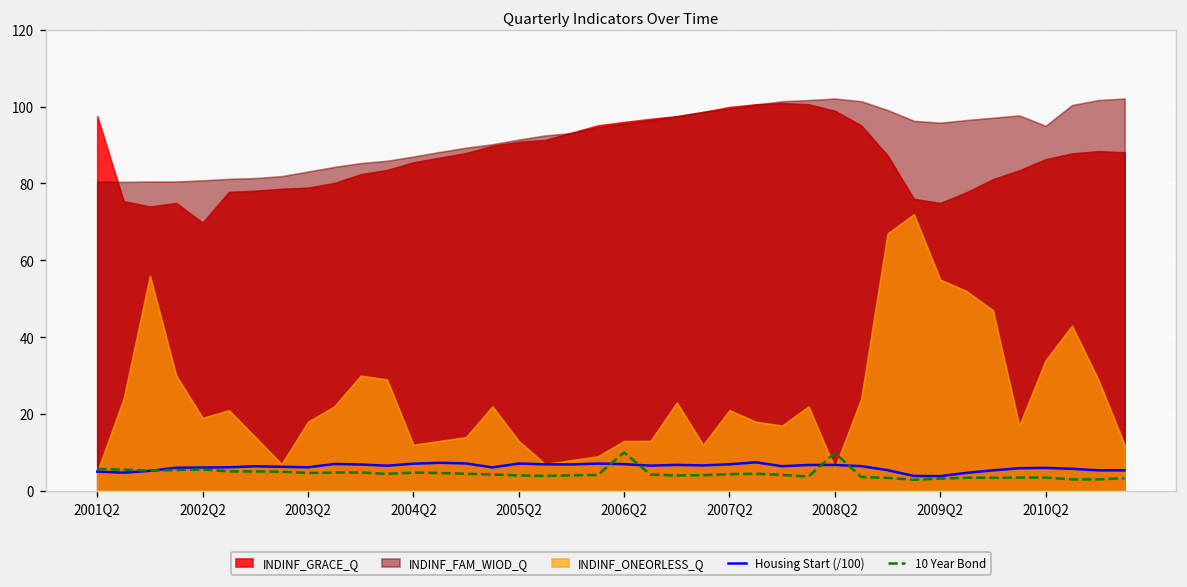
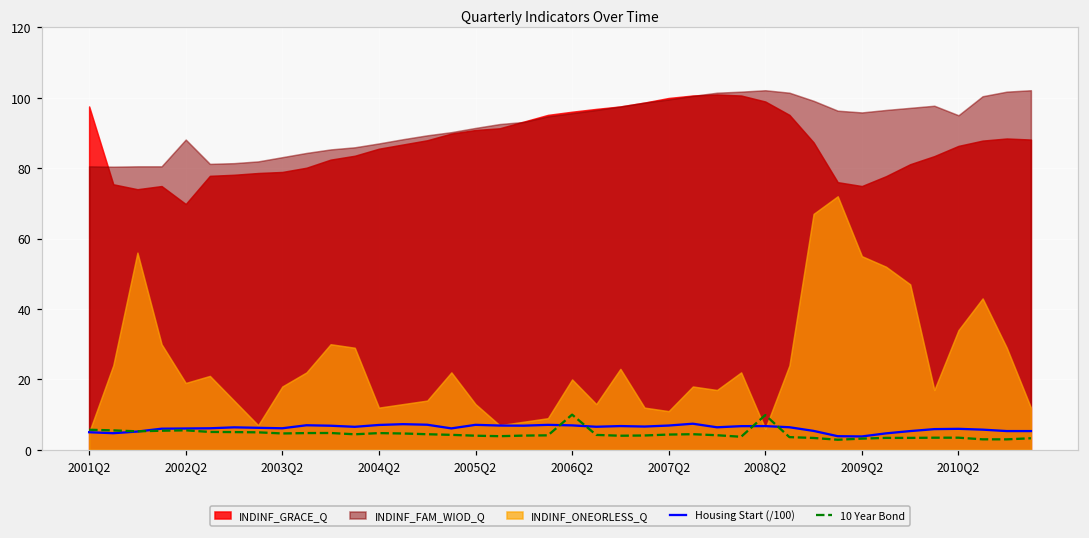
  {
    "INDINF_GRACE_Q": {
      "2001Q2": 98,
      "2002Q2": 70,
      "2003Q2": 79,
      "2004Q2": 86,
      "2008Q2": 99,
      "2009Q2": 75,
      "2010Q2": 86
    },
    "Housing Start (/100)": {
      "2003Q2": 6,
      "2004Q2": 7,
      "2005Q2": 7,
      "2006Q2": 7,
      "2007Q2": 7,
      "2010Q2": 6
    },
    "INDINF_FAM_WIOD_Q": {
      "2001Q2": 81,
-     "2002Q2": 81,
+     "2002Q2": 88,
      "2003Q2": 83,
      "2004Q2": 87,
      "2008Q2": 102,
      "2009Q2": 96,
      "2010Q2": 95
    },
    "10 Year Bond": {
      "2003Q2": 5,
      "2004Q2": 5,
      "2005Q2": 4,
      "2006Q2": 10,
      "2007Q2": 4,
      "2008Q2": 10,
      "2010Q2": 3
    },
    "INDINF_ONEORLESS_Q": {
      "2002Q2": 19,
      "2003Q2": 18,
      "2004Q2": 12,
      "2005Q2": 13,
-     "2006Q2": 13,
-     "2007Q2": 21,
+     "2006Q2": 20,
+     "2007Q2": 11,
      "2009Q2": 55,
      "2010Q2": 34
    }
  }
